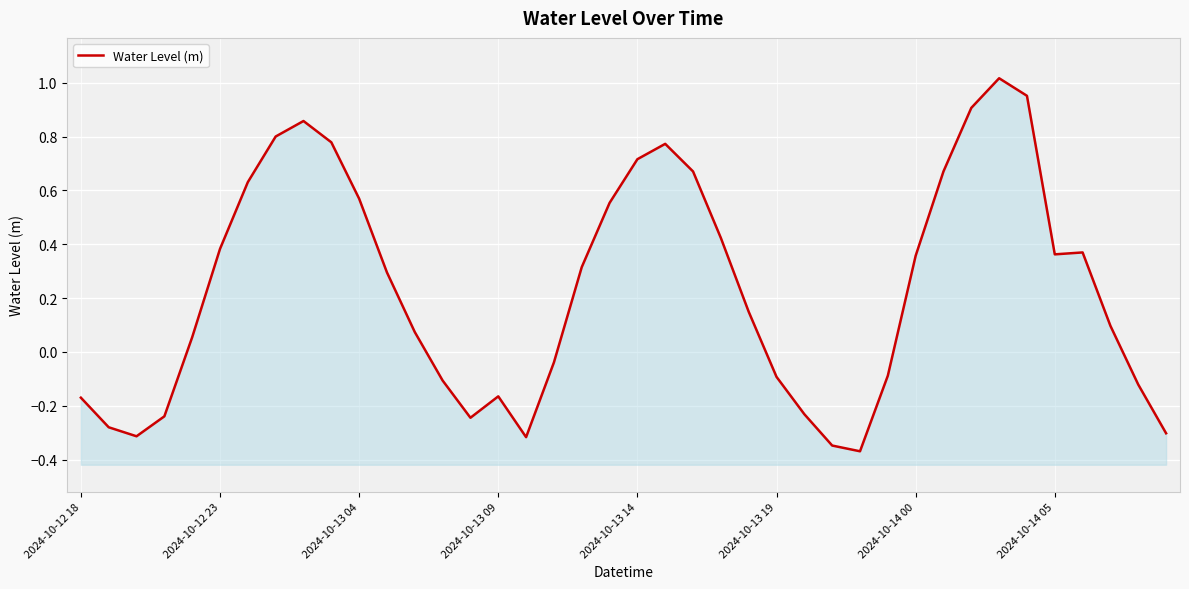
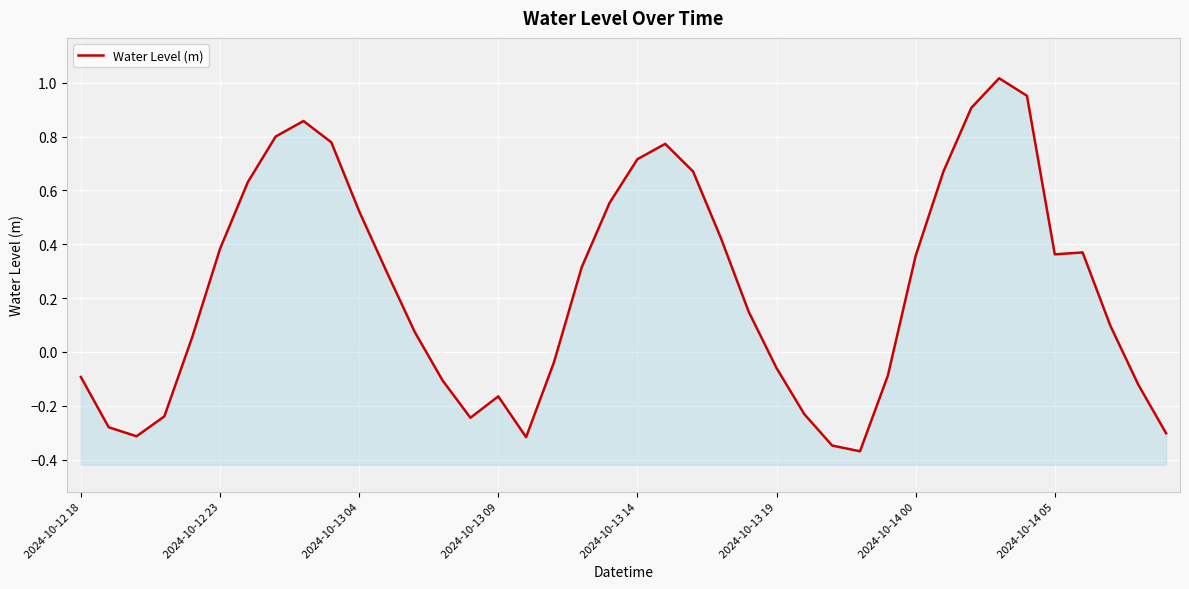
  {
-   "2024-10-12 18": -0.17,
+   "2024-10-12 18": -0.09,
    "2024-10-12 23": 0.38,
-   "2024-10-13 04": 0.57,
+   "2024-10-13 04": 0.52,
    "2024-10-13 09": -0.17,
    "2024-10-13 14": 0.72,
-   "2024-10-13 19": -0.09,
+   "2024-10-13 19": -0.06,
    "2024-10-14 00": 0.36,
    "2024-10-14 05": 0.36
  }
